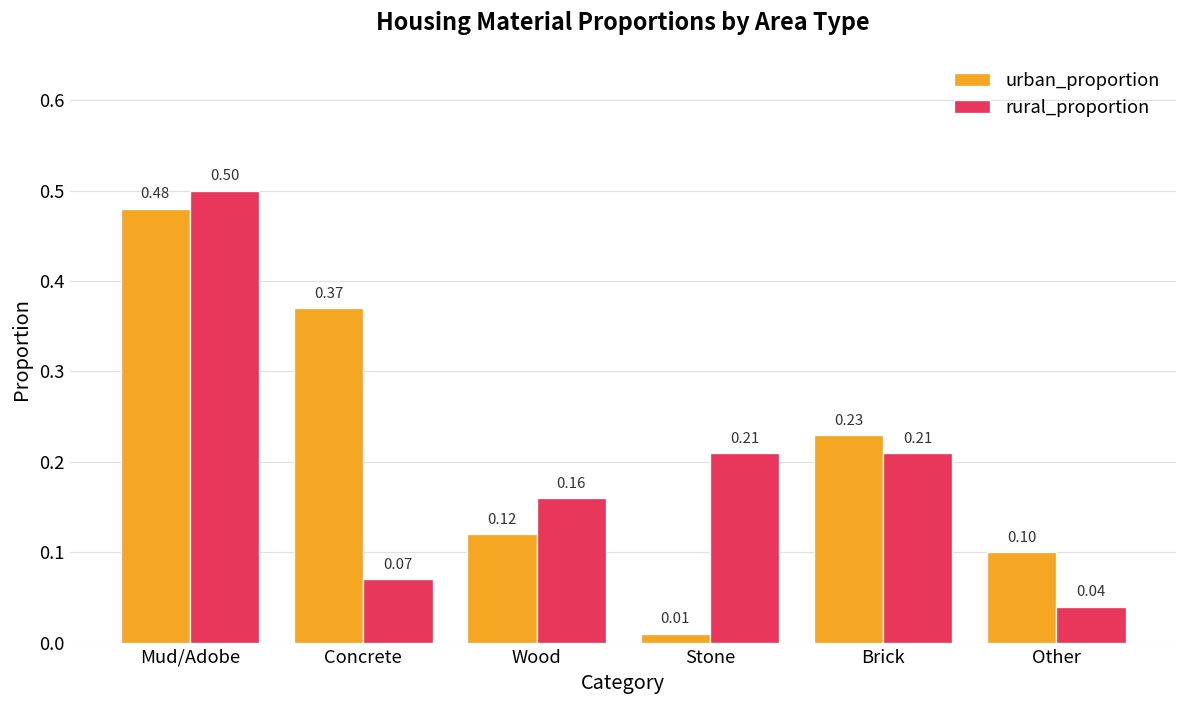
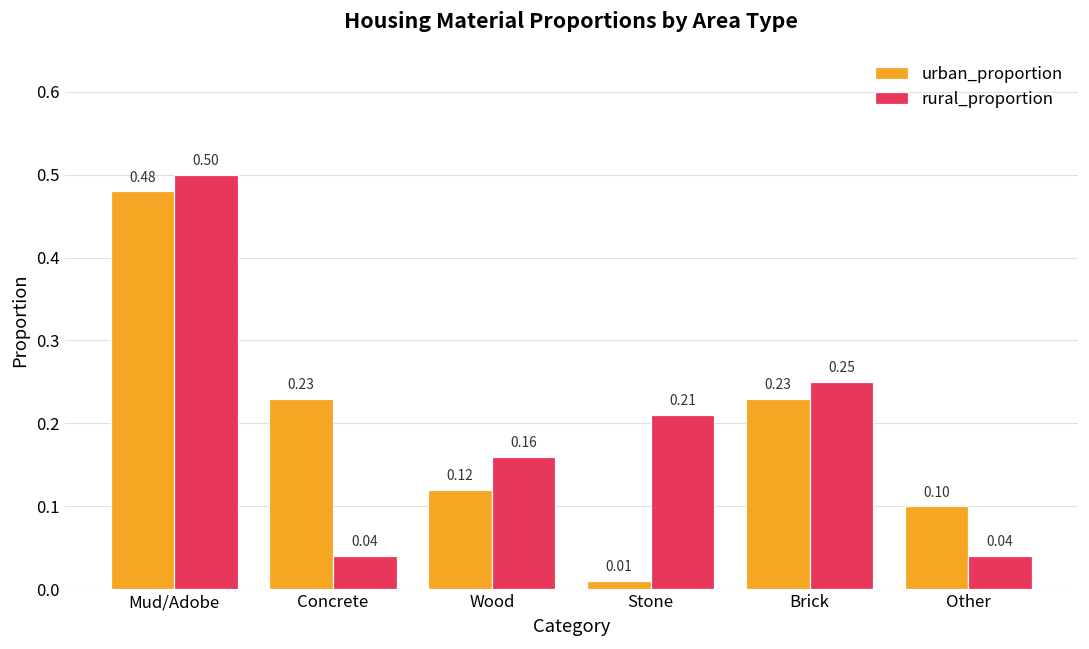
  {
    "urban_proportion": {
      "Mud/Adobe": 0.48,
-     "Concrete": 0.37,
+     "Concrete": 0.23,
      "Wood": 0.12,
      "Stone": 0.01,
      "Brick": 0.23,
      "Other": 0.10
    },
    "rural_proportion": {
      "Mud/Adobe": 0.50,
-     "Concrete": 0.07,
+     "Concrete": 0.04,
      "Wood": 0.16,
      "Stone": 0.21,
-     "Brick": 0.21,
+     "Brick": 0.25,
      "Other": 0.04
    }
  }
